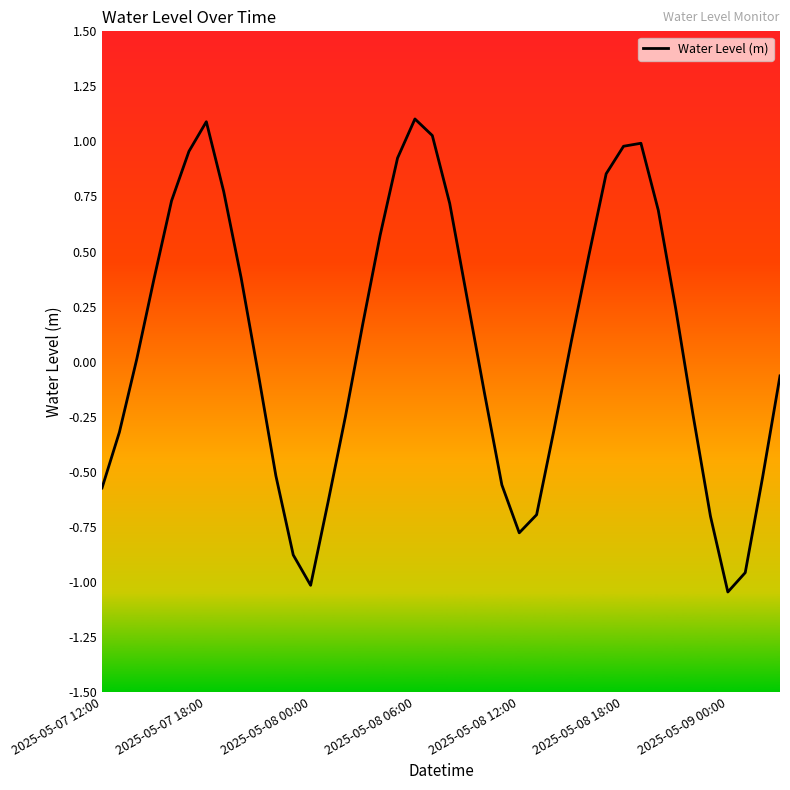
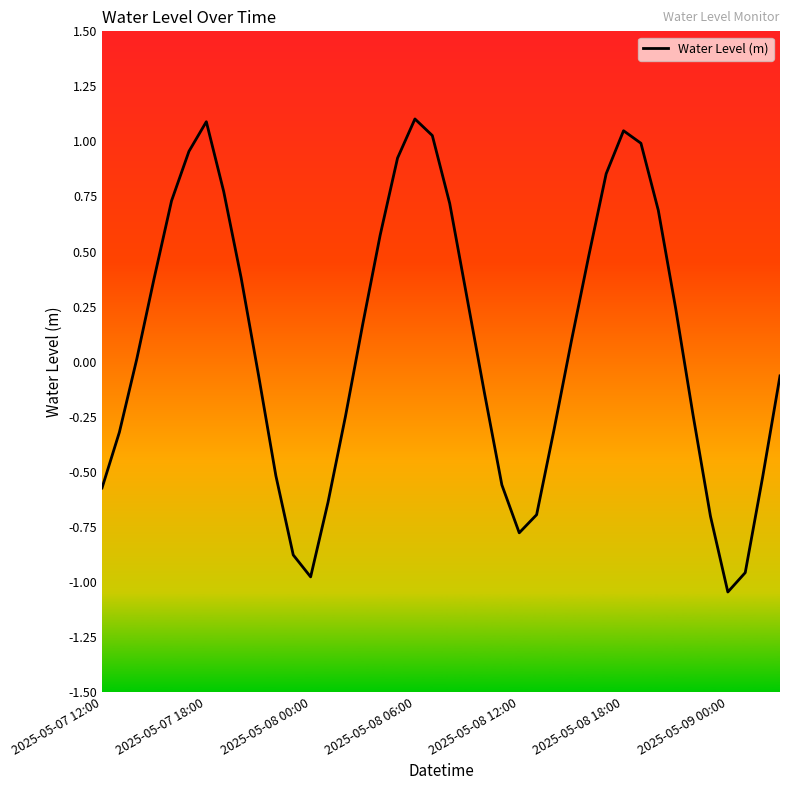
  {
    "2025-05-07 12:00": -0.57,
    "2025-05-07 18:00": 1.09,
-   "2025-05-08 00:00": -1.02,
+   "2025-05-08 00:00": -0.98,
    "2025-05-08 06:00": 1.10,
    "2025-05-08 12:00": -0.78,
-   "2025-05-08 18:00": 0.98,
+   "2025-05-08 18:00": 1.05,
    "2025-05-09 00:00": -1.05
  }
